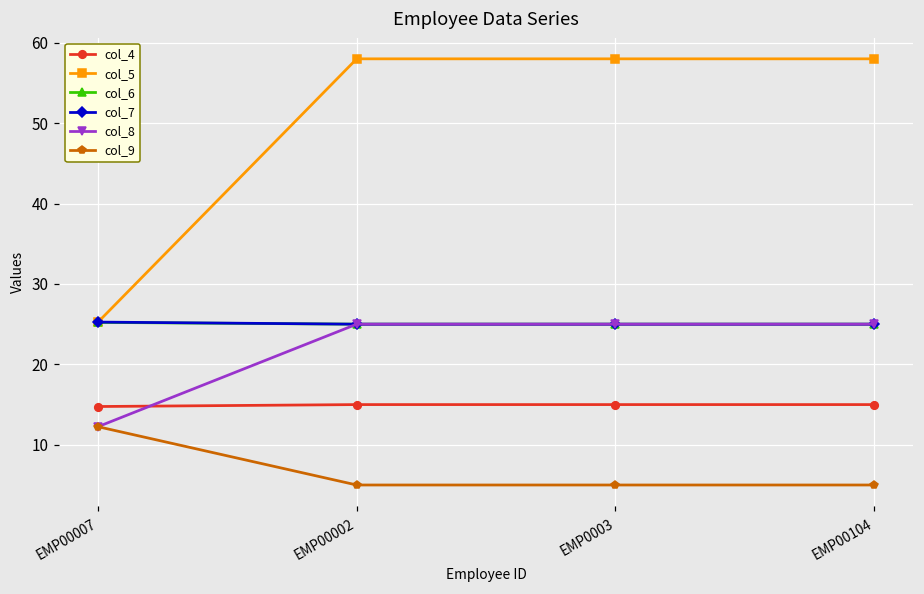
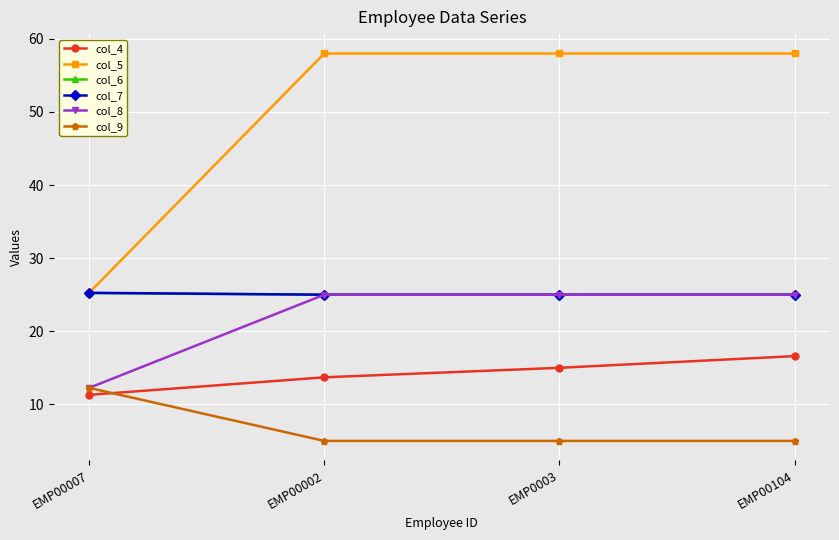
  {
    "col_4": {
-     "EMP00007": 15,
-     "EMP00002": 15,
+     "EMP00007": 11,
+     "EMP00002": 14,
      "EMP0003": 15,
-     "EMP00104": 15
+     "EMP00104": 17
    },
    "col_5": {
      "EMP00002": 58,
      "EMP0003": 58,
      "EMP00104": 58
    },
    "col_9": {
      "EMP00002": 5,
      "EMP0003": 5,
      "EMP00104": 5
    }
  }
